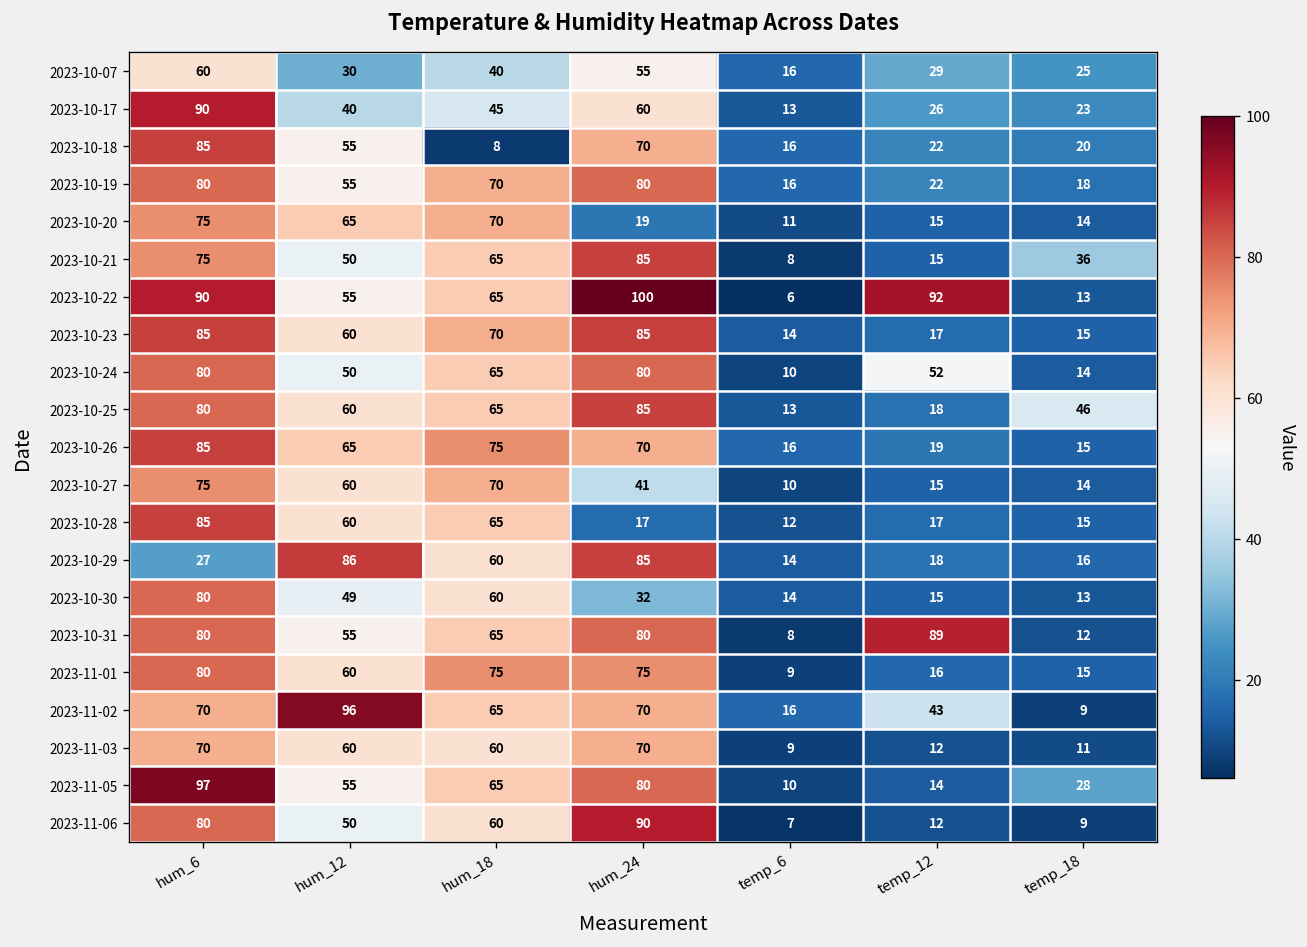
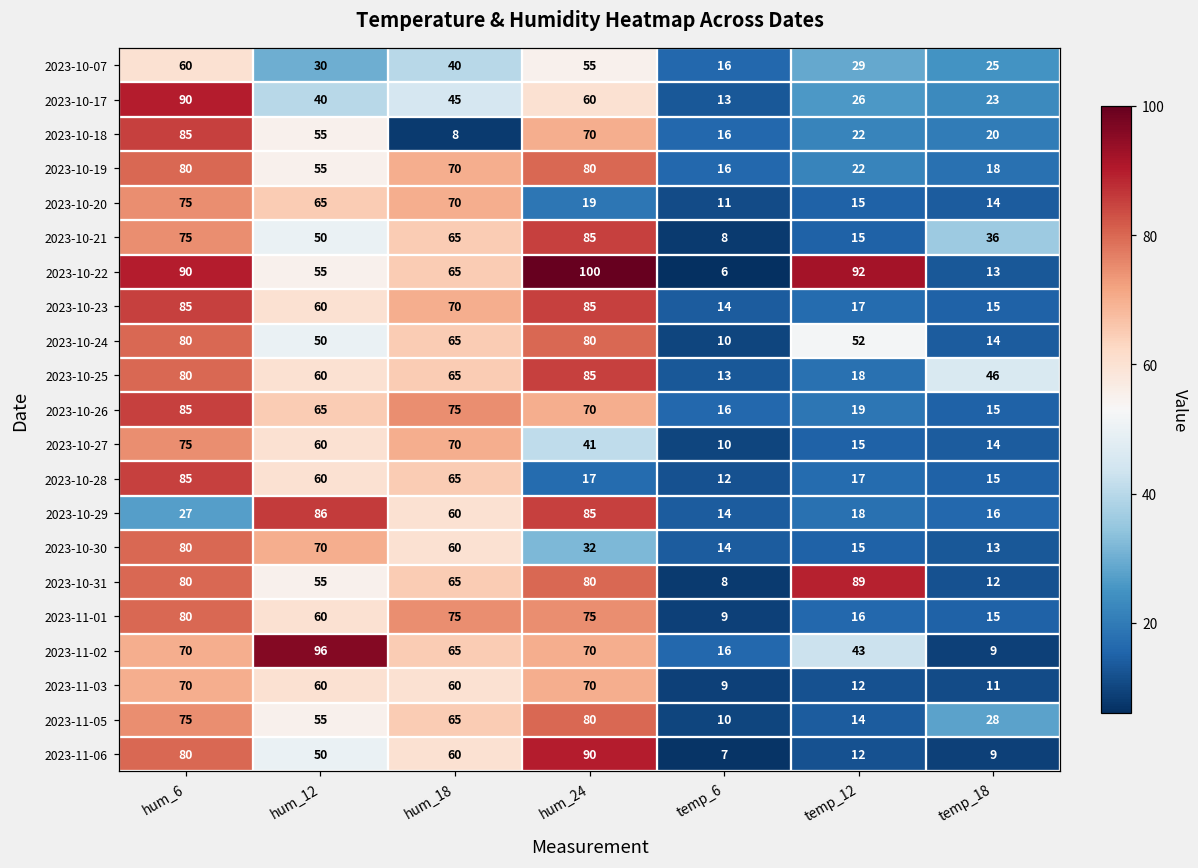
  {
    "2023-10-07": {
      "hum_6": 60,
      "hum_12": 30,
      "hum_18": 40,
      "hum_24": 55,
      "temp_6": 16,
      "temp_12": 29,
      "temp_18": 25
    },
    "2023-10-17": {
      "hum_6": 90,
      "hum_12": 40,
      "hum_18": 45,
      "hum_24": 60,
      "temp_6": 13,
      "temp_12": 26,
      "temp_18": 23
    },
    "2023-10-18": {
      "hum_6": 85,
      "hum_12": 55,
      "hum_18": 8,
      "hum_24": 70,
      "temp_6": 16,
      "temp_12": 22,
      "temp_18": 20
    },
    "2023-10-19": {
      "hum_6": 80,
      "hum_12": 55,
      "hum_18": 70,
      "hum_24": 80,
      "temp_6": 16,
      "temp_12": 22,
      "temp_18": 18
    },
    "2023-10-20": {
      "hum_6": 75,
      "hum_12": 65,
      "hum_18": 70,
      "hum_24": 19,
      "temp_6": 11,
      "temp_12": 15,
      "temp_18": 14
    },
    "2023-10-21": {
      "hum_6": 75,
      "hum_12": 50,
      "hum_18": 65,
      "hum_24": 85,
      "temp_6": 8,
      "temp_12": 15,
      "temp_18": 36
    },
    "2023-10-22": {
      "hum_6": 90,
      "hum_12": 55,
      "hum_18": 65,
      "hum_24": 100,
      "temp_6": 6,
      "temp_12": 92,
      "temp_18": 13
    },
    "2023-10-23": {
      "hum_6": 85,
      "hum_12": 60,
      "hum_18": 70,
      "hum_24": 85,
      "temp_6": 14,
      "temp_12": 17,
      "temp_18": 15
    },
    "2023-10-24": {
      "hum_6": 80,
      "hum_12": 50,
      "hum_18": 65,
      "hum_24": 80,
      "temp_6": 10,
      "temp_12": 52,
      "temp_18": 14
    },
    "2023-10-25": {
      "hum_6": 80,
      "hum_12": 60,
      "hum_18": 65,
      "hum_24": 85,
      "temp_6": 13,
      "temp_12": 18,
      "temp_18": 46
    },
    "2023-10-26": {
      "hum_6": 85,
      "hum_12": 65,
      "hum_18": 75,
      "hum_24": 70,
      "temp_6": 16,
      "temp_12": 19,
      "temp_18": 15
    },
    "2023-10-27": {
      "hum_6": 75,
      "hum_12": 60,
      "hum_18": 70,
      "hum_24": 41,
      "temp_6": 10,
      "temp_12": 15,
      "temp_18": 14
    },
    "2023-10-28": {
      "hum_6": 85,
      "hum_12": 60,
      "hum_18": 65,
      "hum_24": 17,
      "temp_6": 12,
      "temp_12": 17,
      "temp_18": 15
    },
    "2023-10-29": {
      "hum_6": 27,
      "hum_12": 86,
      "hum_18": 60,
      "hum_24": 85,
      "temp_6": 14,
      "temp_12": 18,
      "temp_18": 16
    },
    "2023-10-30": {
      "hum_6": 80,
-     "hum_12": 49,
+     "hum_12": 70,
      "hum_18": 60,
      "hum_24": 32,
      "temp_6": 14,
      "temp_12": 15,
      "temp_18": 13
    },
    "2023-10-31": {
      "hum_6": 80,
      "hum_12": 55,
      "hum_18": 65,
      "hum_24": 80,
      "temp_6": 8,
      "temp_12": 89,
      "temp_18": 12
    },
    "2023-11-01": {
      "hum_6": 80,
      "hum_12": 60,
      "hum_18": 75,
      "hum_24": 75,
      "temp_6": 9,
      "temp_12": 16,
      "temp_18": 15
    },
    "2023-11-02": {
      "hum_6": 70,
      "hum_12": 96,
      "hum_18": 65,
      "hum_24": 70,
      "temp_6": 16,
      "temp_12": 43,
      "temp_18": 9
    },
    "2023-11-03": {
      "hum_6": 70,
      "hum_12": 60,
      "hum_18": 60,
      "hum_24": 70,
      "temp_6": 9,
      "temp_12": 12,
      "temp_18": 11
    },
    "2023-11-05": {
-     "hum_6": 97,
+     "hum_6": 75,
      "hum_12": 55,
      "hum_18": 65,
      "hum_24": 80,
      "temp_6": 10,
      "temp_12": 14,
      "temp_18": 28
    },
    "2023-11-06": {
      "hum_6": 80,
      "hum_12": 50,
      "hum_18": 60,
      "hum_24": 90,
      "temp_6": 7,
      "temp_12": 12,
      "temp_18": 9
    }
  }
